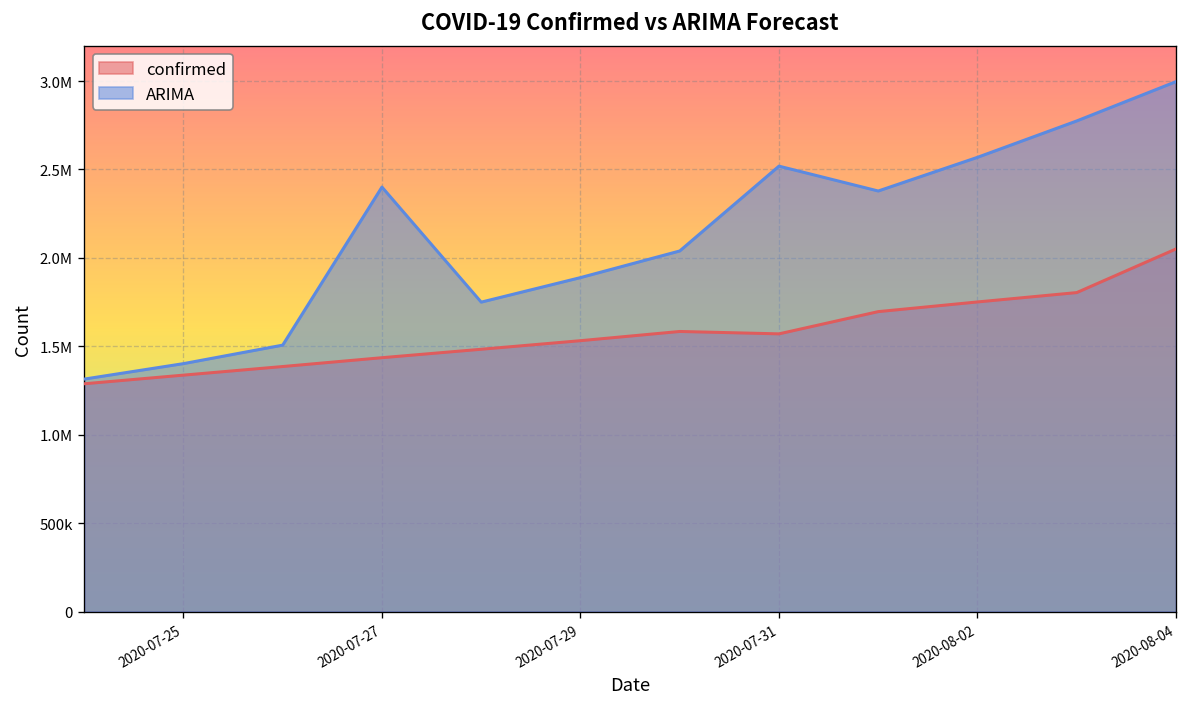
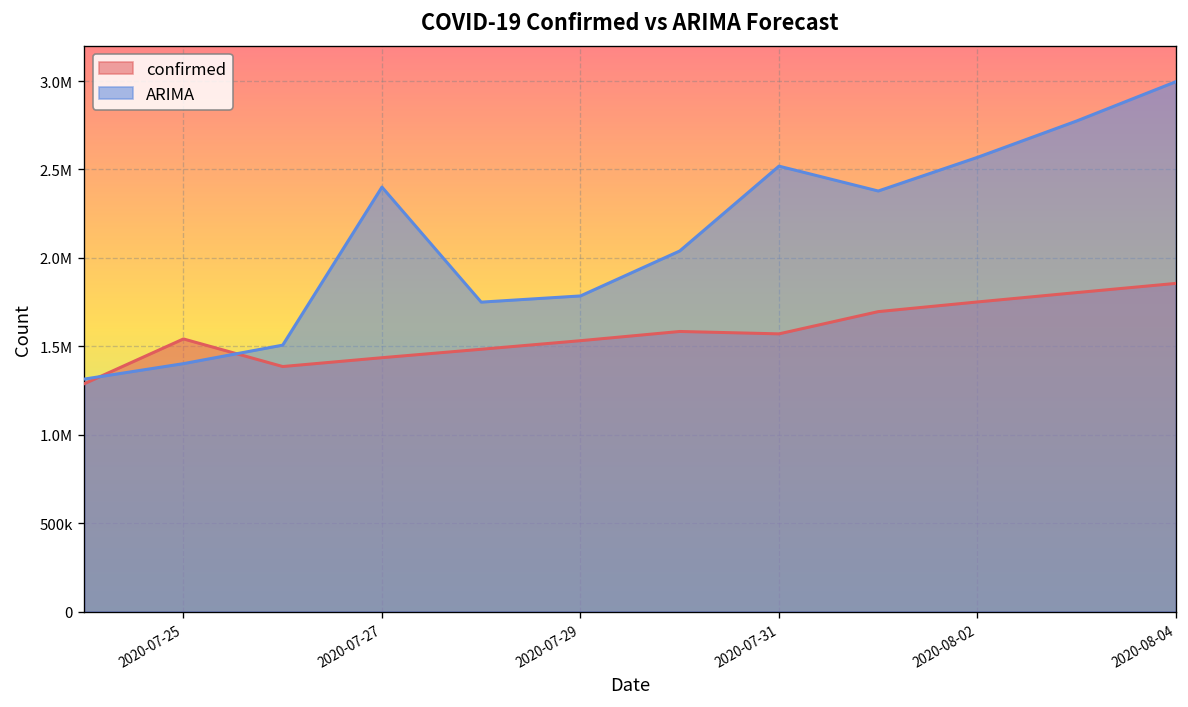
  {
    "confirmed": {
-     "2020-07-25": 1340000,
+     "2020-07-25": 1540000,
      "2020-07-27": 1440000,
      "2020-07-29": 1530000,
      "2020-07-31": 1570000,
      "2020-08-02": 1750000,
-     "2020-08-04": 2050000
+     "2020-08-04": 1860000
    },
    "ARIMA": {
      "2020-07-25": 1400000,
      "2020-07-27": 2400000,
-     "2020-07-29": 1890000,
+     "2020-07-29": 1780000,
      "2020-07-31": 2520000,
      "2020-08-02": 2570000,
      "2020-08-04": 3000000
    }
  }
